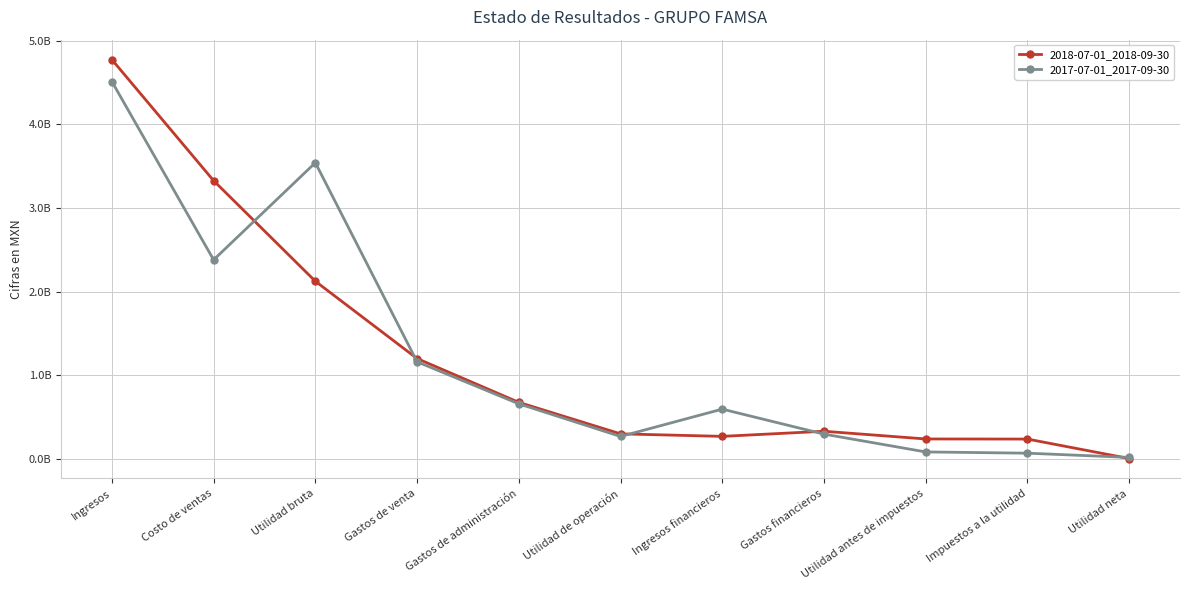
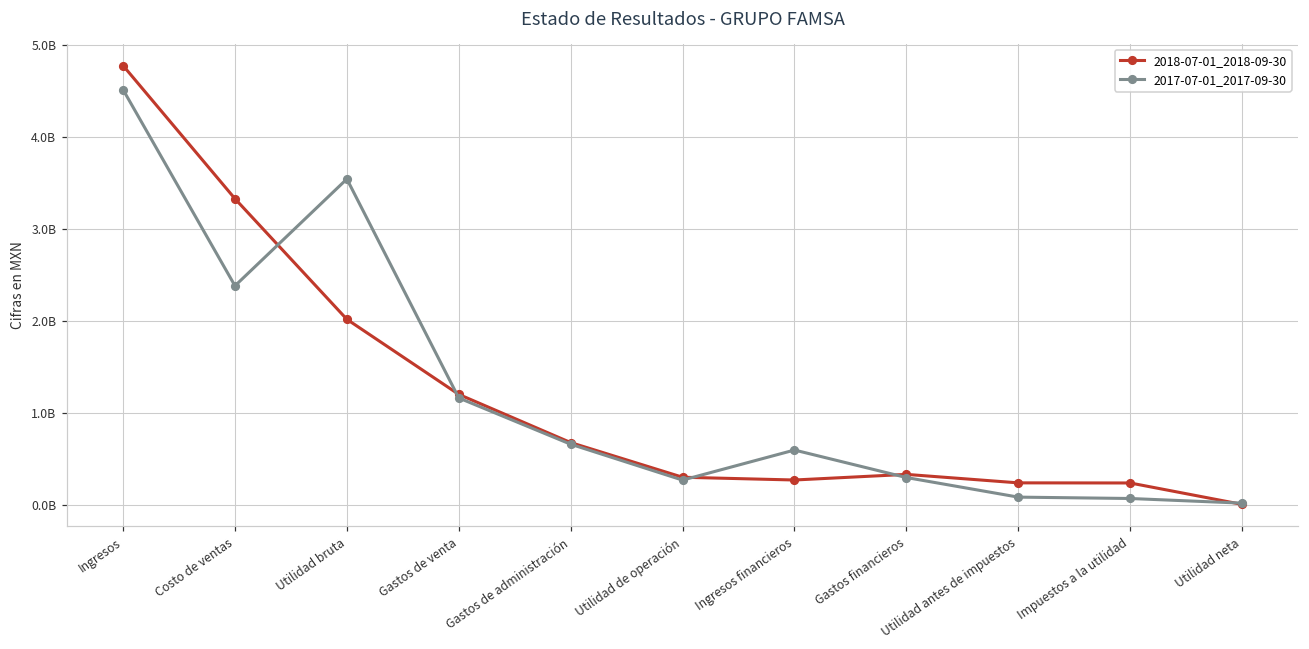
  {
    "2018-07-01_2018-09-30": {
      "Ingresos": 4800000000,
      "Costo de ventas": 3300000000,
-     "Utilidad bruta": 2100000000,
+     "Utilidad bruta": 2000000000,
      "Gastos de venta": 1200000000,
      "Utilidad de operación": 300000000,
      "Ingresos financieros": 300000000,
      "Gastos financieros": 300000000,
      "Utilidad antes de impuestos": 200000000,
      "Impuestos a la utilidad": 200000000
    },
    "2017-07-01_2017-09-30": {
      "Ingresos": 4500000000,
      "Costo de ventas": 2400000000,
      "Utilidad bruta": 3500000000,
      "Gastos de venta": 1200000000,
      "Utilidad de operación": 300000000,
      "Ingresos financieros": 600000000,
      "Gastos financieros": 300000000,
      "Utilidad antes de impuestos": 100000000,
      "Impuestos a la utilidad": 100000000
    }
  }
